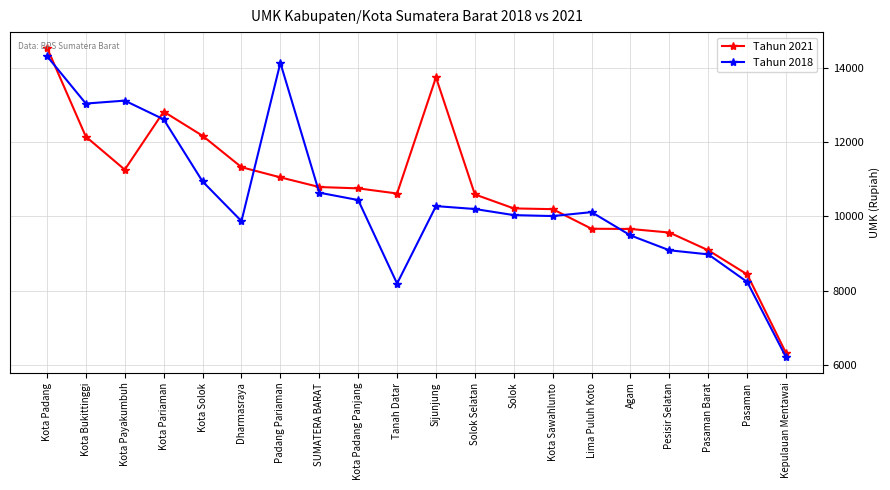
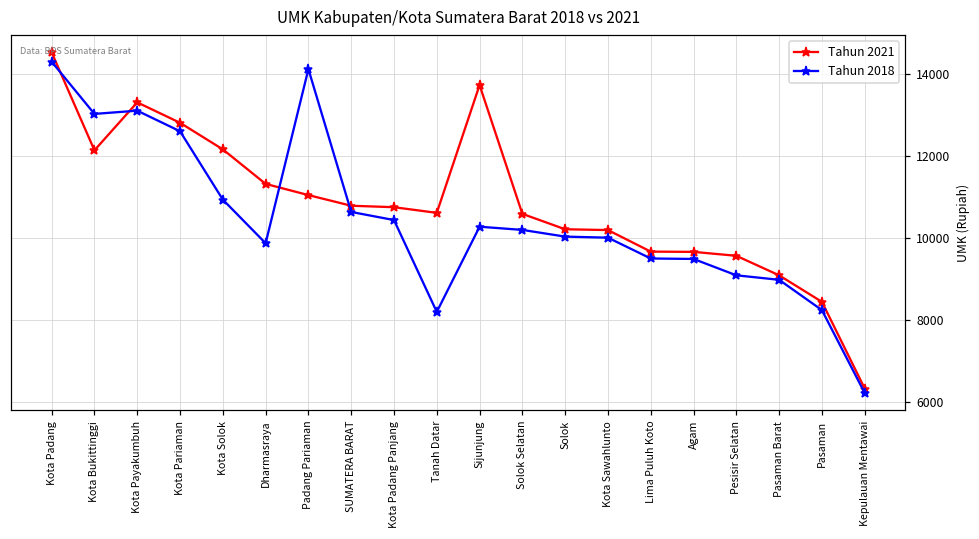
  {
    "Tahun 2021": {
      "Kota Padang": 14500,
      "Kota Bukittinggi": 12100,
-     "Kota Payakumbuh": 11300,
+     "Kota Payakumbuh": 13300,
      "Kota Pariaman": 12800,
      "Kota Solok": 12200,
      "Dharmasraya": 11300,
      "Padang Pariaman": 11100,
      "SUMATERA BARAT": 10800,
      "Kota Padang Panjang": 10800,
      "Tanah Datar": 10600,
      "Sijunjung": 13700,
      "Solok Selatan": 10600,
      "Solok": 10200,
      "Kota Sawahlunto": 10200,
      "Lima Puluh Koto": 9700,
      "Agam": 9700,
      "Pesisir Selatan": 9600,
      "Pasaman Barat": 9100,
      "Pasaman": 8400,
      "Kepulauan Mentawai": 6300
    },
    "Tahun 2018": {
      "Kota Padang": 14300,
      "Kota Bukittinggi": 13000,
      "Kota Payakumbuh": 13100,
      "Kota Pariaman": 12600,
      "Kota Solok": 10900,
      "Dharmasraya": 9900,
      "Padang Pariaman": 14100,
      "SUMATERA BARAT": 10600,
      "Kota Padang Panjang": 10400,
      "Tanah Datar": 8200,
      "Sijunjung": 10300,
      "Solok Selatan": 10200,
      "Solok": 10000,
      "Kota Sawahlunto": 10000,
-     "Lima Puluh Koto": 10100,
+     "Lima Puluh Koto": 9500,
      "Agam": 9500,
      "Pesisir Selatan": 9100,
      "Pasaman Barat": 9000,
      "Pasaman": 8200,
      "Kepulauan Mentawai": 6200
    }
  }
